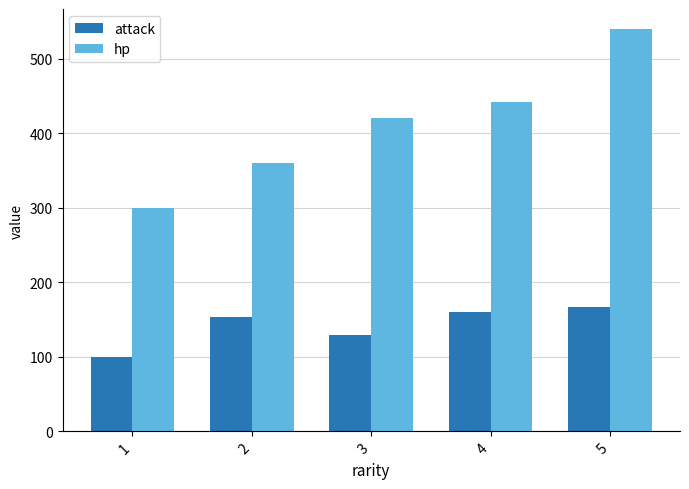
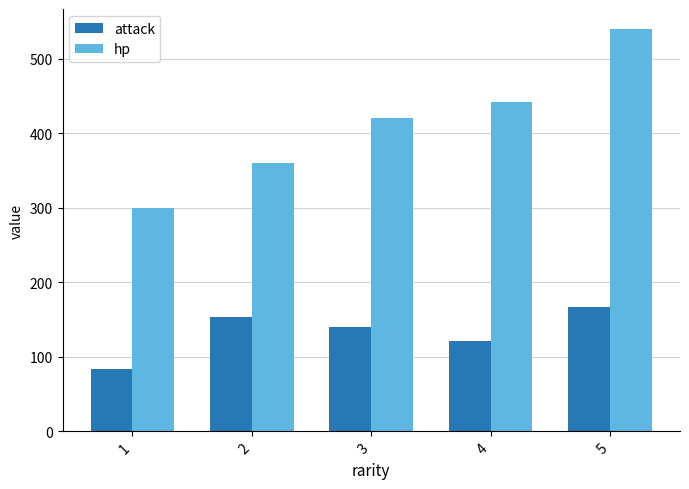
  {
    "attack": {
-     "1": 100,
+     "1": 80,
      "2": 150,
-     "3": 130,
-     "4": 160,
+     "3": 140,
+     "4": 120,
      "5": 170
    },
    "hp": {
      "1": 300,
      "2": 360,
      "3": 420,
      "4": 440,
      "5": 540
    }
  }
